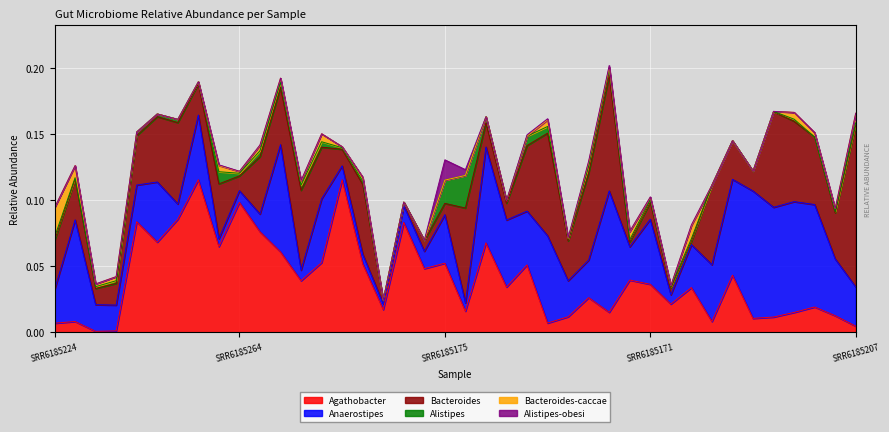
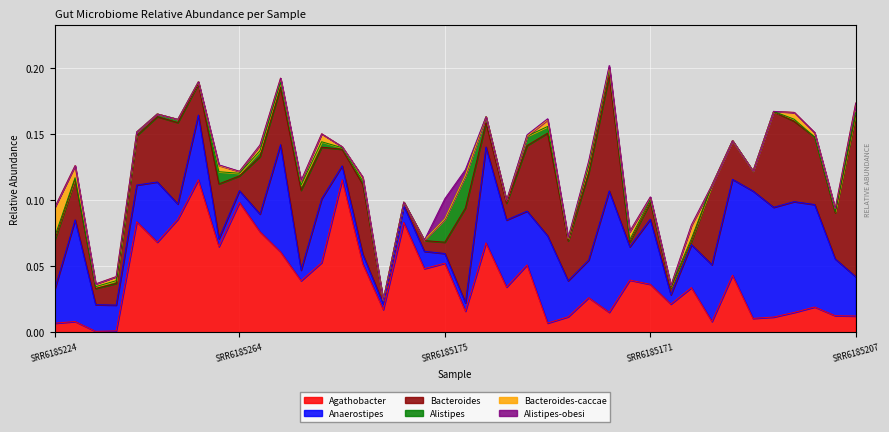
  {
    "Agathobacter": {
      "SRR6185224": 0.007,
      "SRR6185264": 0.098,
      "SRR6185175": 0.052,
      "SRR6185171": 0.036,
-     "SRR6185207": 0.005
+     "SRR6185207": 0.012
    },
    "Anaerostipes": {
      "SRR6185224": 0.025,
      "SRR6185264": 0.009,
-     "SRR6185175": 0.037,
+     "SRR6185175": 0.007,
      "SRR6185171": 0.049,
      "SRR6185207": 0.030
    },
    "Bacteroides": {
      "SRR6185224": 0.037,
      "SRR6185264": 0.011,
      "SRR6185175": 0.009
    },
    "Alistipes": {
      "SRR6185224": 0.002
    },
    "Alistipes-obesi": {
      "SRR6185175": 0.015
    }
  }
